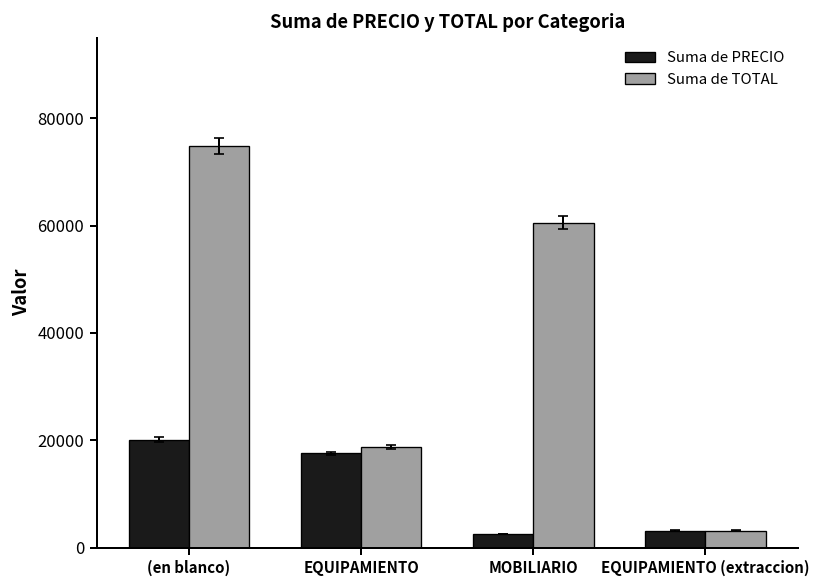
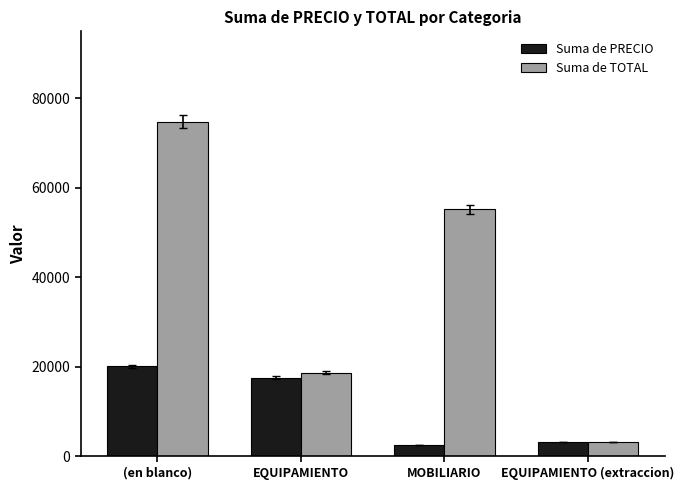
  {
    "Suma de TOTAL": {
      "(en blanco)": 75000,
      "EQUIPAMIENTO": 19000,
-     "MOBILIARIO": 60000,
+     "MOBILIARIO": 55000,
      "EQUIPAMIENTO (extraccion)": 3000
    }
  }
